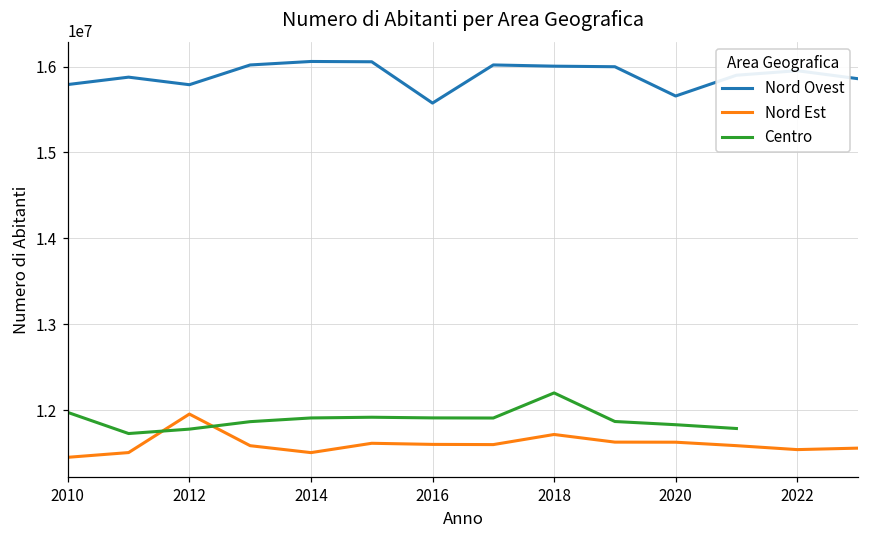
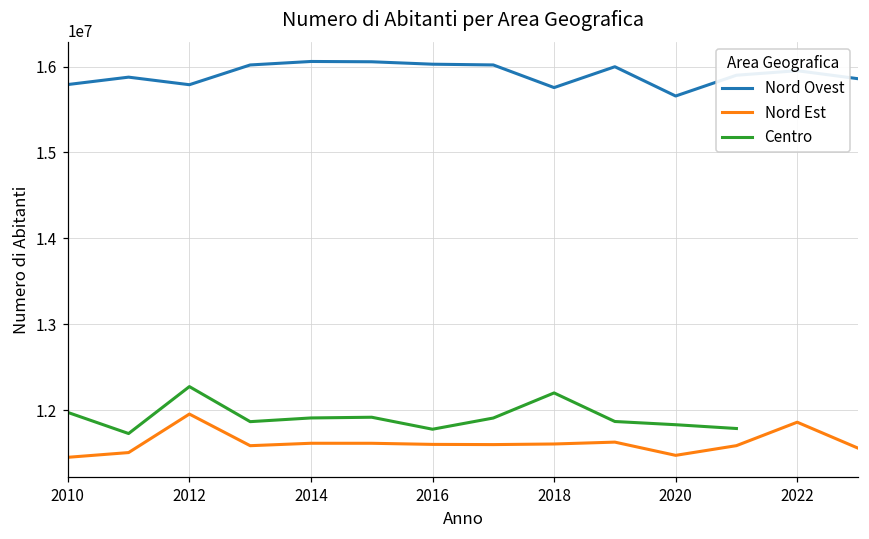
  {
    "Nord Ovest": {
      "2010": 15800000,
      "2012": 15800000,
      "2014": 16100000,
-     "2016": 15600000,
-     "2018": 16000000,
+     "2016": 16000000,
+     "2018": 15800000,
      "2020": 15700000
    },
    "Nord Est": {
      "2010": 11500000,
      "2012": 12000000,
-     "2014": 11500000,
+     "2014": 11600000,
      "2016": 11600000,
-     "2018": 11700000,
-     "2020": 11600000,
-     "2022": 11500000
+     "2018": 11600000,
+     "2020": 11500000,
+     "2022": 11900000
    },
    "Centro": {
      "2010": 12000000,
-     "2012": 11800000,
+     "2012": 12300000,
      "2014": 11900000,
-     "2016": 11900000,
+     "2016": 11800000,
      "2018": 12200000,
      "2020": 11800000
    }
  }
